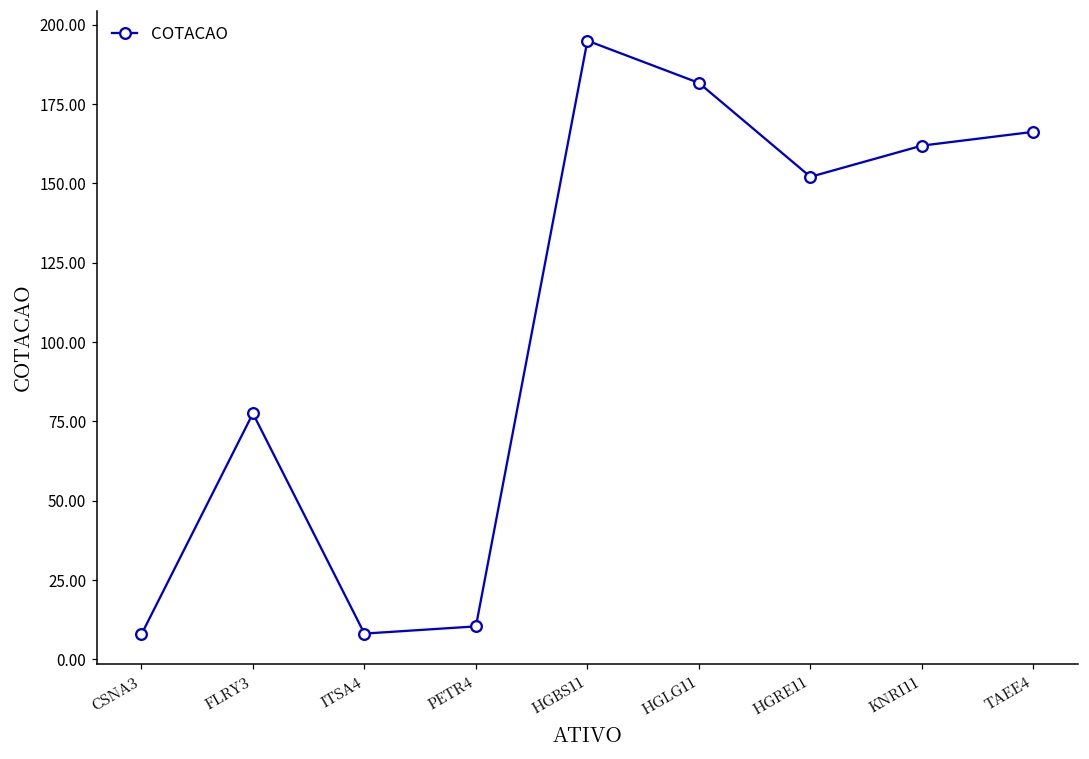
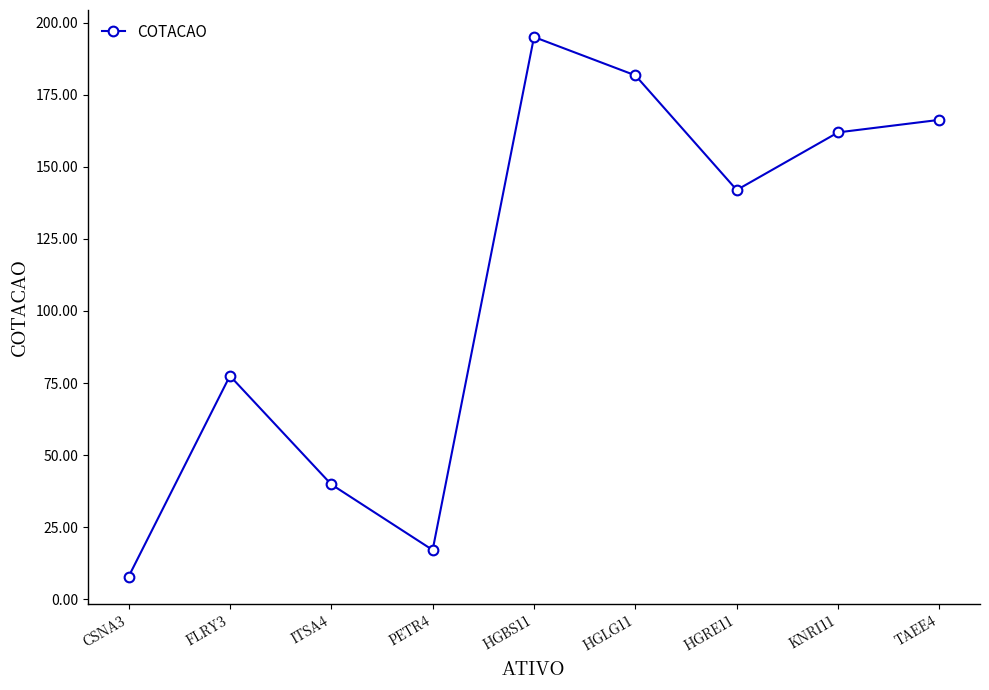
  {
    "CSNA3": 8,
    "FLRY3": 78,
-   "ITSA4": 8,
-   "PETR4": 10,
+   "ITSA4": 40,
+   "PETR4": 17,
    "HGBS11": 195,
    "HGLG11": 182,
-   "HGRE11": 152,
+   "HGRE11": 142,
    "KNRI11": 162,
    "TAEE4": 166
  }
